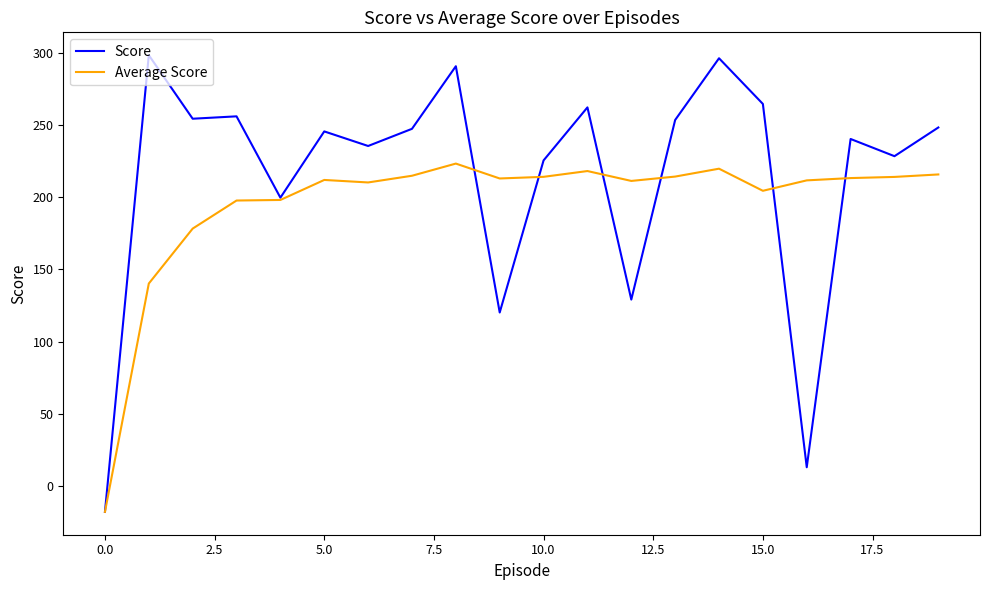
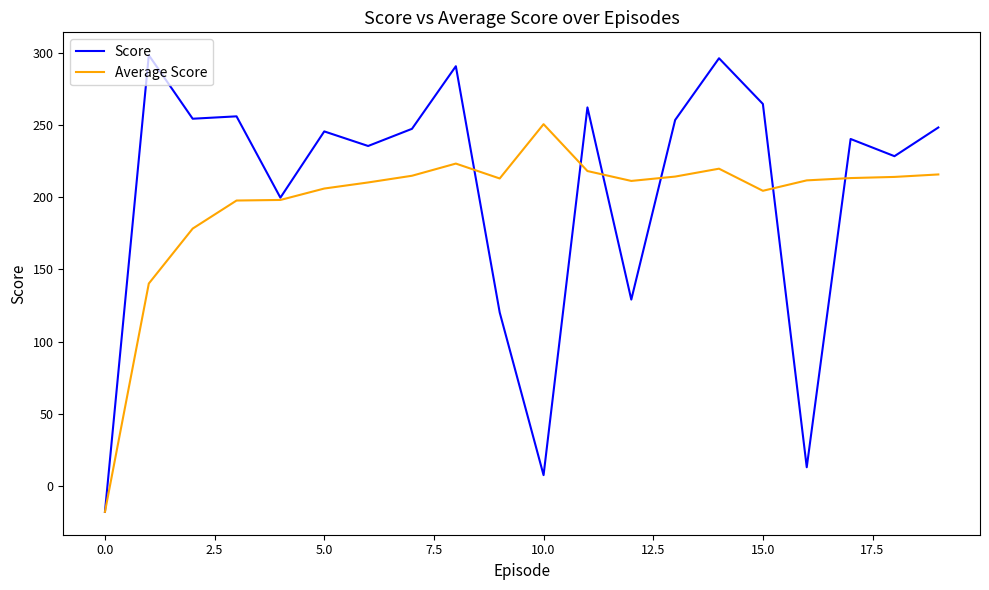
  {
    "Score": {
      "5.0": 246,
-     "10.0": 226,
+     "10.0": 7,
      "15.0": 265
    },
    "Average Score": {
-     "5.0": 212,
-     "10.0": 214,
+     "5.0": 206,
+     "10.0": 251,
      "15.0": 204
    }
  }
